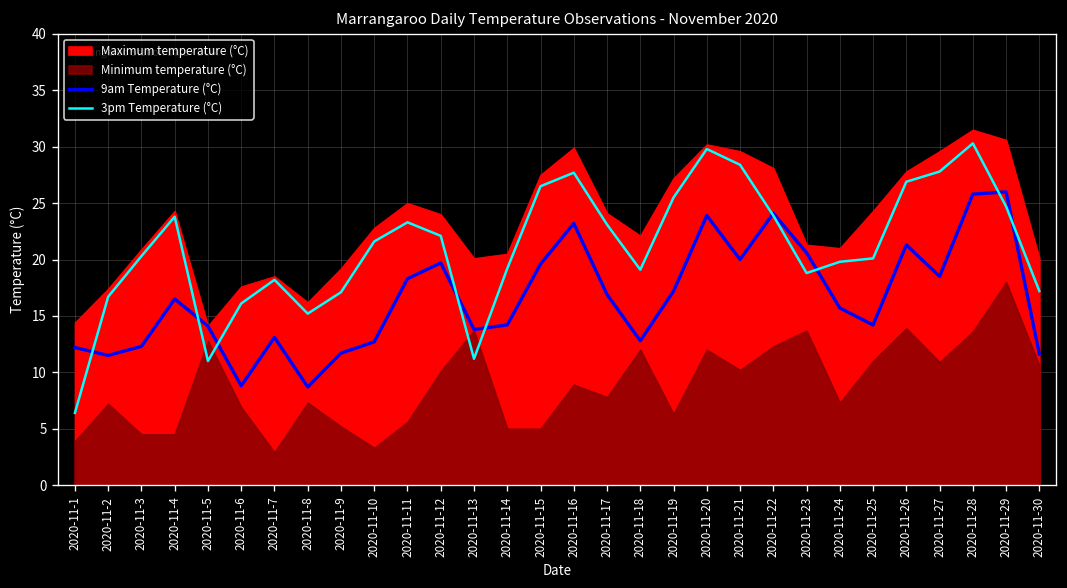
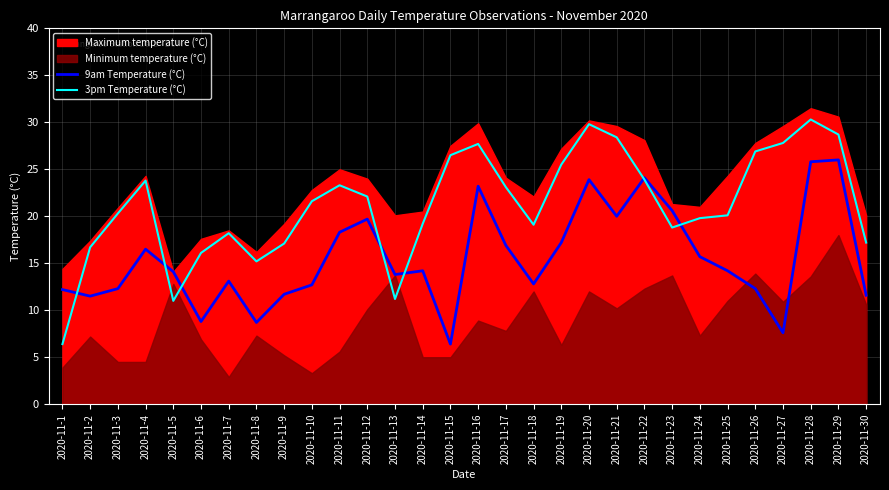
  {
    "9am Temperature (°C)": {
      "2020-11-1": 12,
      "2020-11-2": 12,
      "2020-11-3": 12,
      "2020-11-4": 17,
      "2020-11-6": 9,
      "2020-11-7": 13,
      "2020-11-8": 9,
      "2020-11-9": 12,
      "2020-11-10": 13,
      "2020-11-11": 18,
      "2020-11-12": 20,
      "2020-11-14": 14,
-     "2020-11-15": 20,
+     "2020-11-15": 6,
      "2020-11-16": 23,
      "2020-11-17": 17,
      "2020-11-18": 13,
      "2020-11-19": 17,
      "2020-11-20": 24,
      "2020-11-21": 20,
      "2020-11-23": 21,
      "2020-11-24": 16,
      "2020-11-25": 14,
-     "2020-11-26": 21,
-     "2020-11-27": 19,
+     "2020-11-26": 12,
+     "2020-11-27": 8,
      "2020-11-28": 26,
      "2020-11-29": 26,
      "2020-11-30": 12
    },
    "3pm Temperature (°C)": {
      "2020-11-1": 6,
      "2020-11-2": 17,
      "2020-11-3": 20,
      "2020-11-4": 24,
      "2020-11-5": 11,
      "2020-11-6": 16,
      "2020-11-7": 18,
      "2020-11-8": 15,
      "2020-11-9": 17,
      "2020-11-10": 22,
      "2020-11-11": 23,
      "2020-11-12": 22,
      "2020-11-13": 11,
      "2020-11-14": 19,
      "2020-11-15": 27,
      "2020-11-16": 28,
      "2020-11-17": 23,
      "2020-11-18": 19,
      "2020-11-19": 26,
      "2020-11-20": 30,
      "2020-11-21": 28,
      "2020-11-23": 19,
      "2020-11-24": 20,
      "2020-11-25": 20,
      "2020-11-26": 27,
      "2020-11-27": 28,
      "2020-11-28": 30,
-     "2020-11-29": 25,
+     "2020-11-29": 29,
      "2020-11-30": 17
    }
  }
